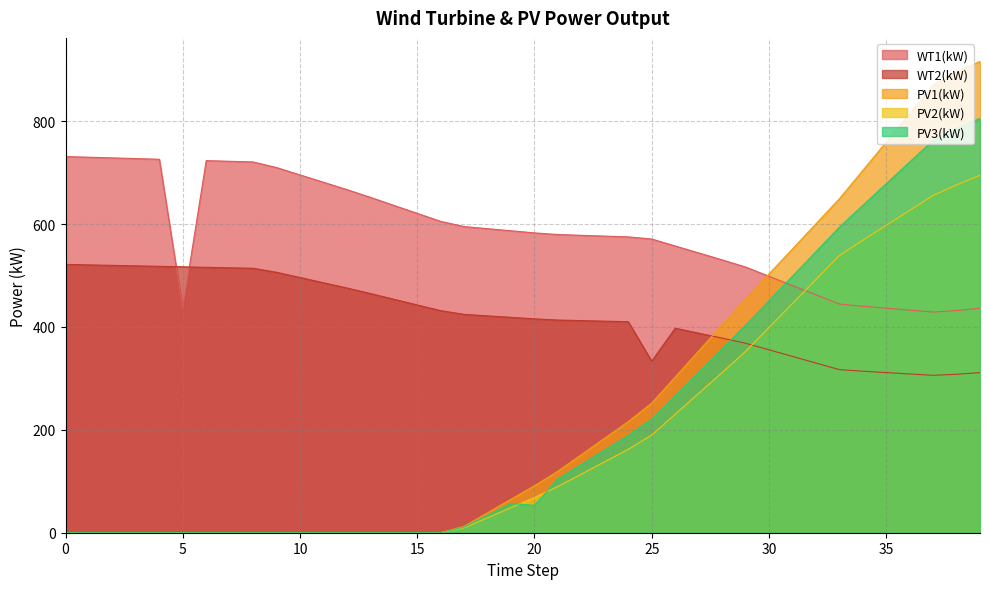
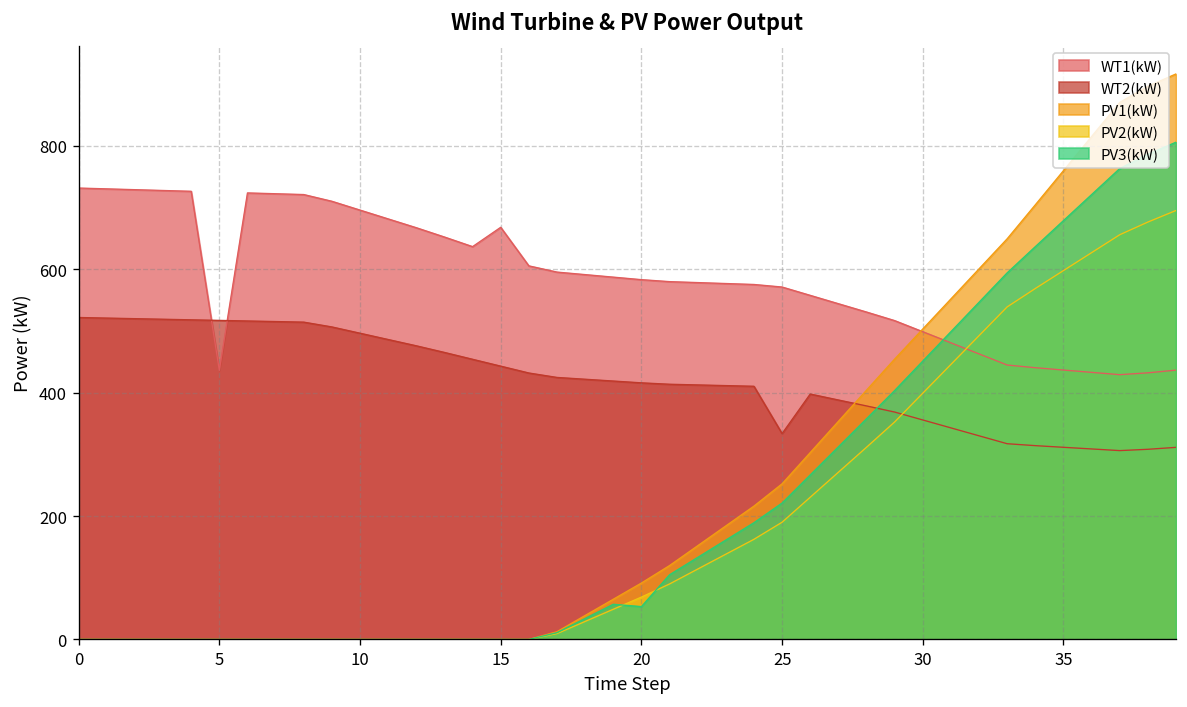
  {
    "WT1(kW)": {
      "0": 730,
      "5": 440,
      "10": 700,
-     "15": 620,
+     "15": 670,
      "20": 580,
      "25": 570,
      "35": 440
    },
    "WT2(kW)": {
      "0": 520,
      "5": 520,
      "10": 500,
      "15": 440,
      "20": 420,
      "25": 330,
      "30": 360,
      "35": 310
    },
    "PV3(kW)": {
      "20": 50,
      "25": 220,
      "30": 450,
      "35": 680
    }
  }
